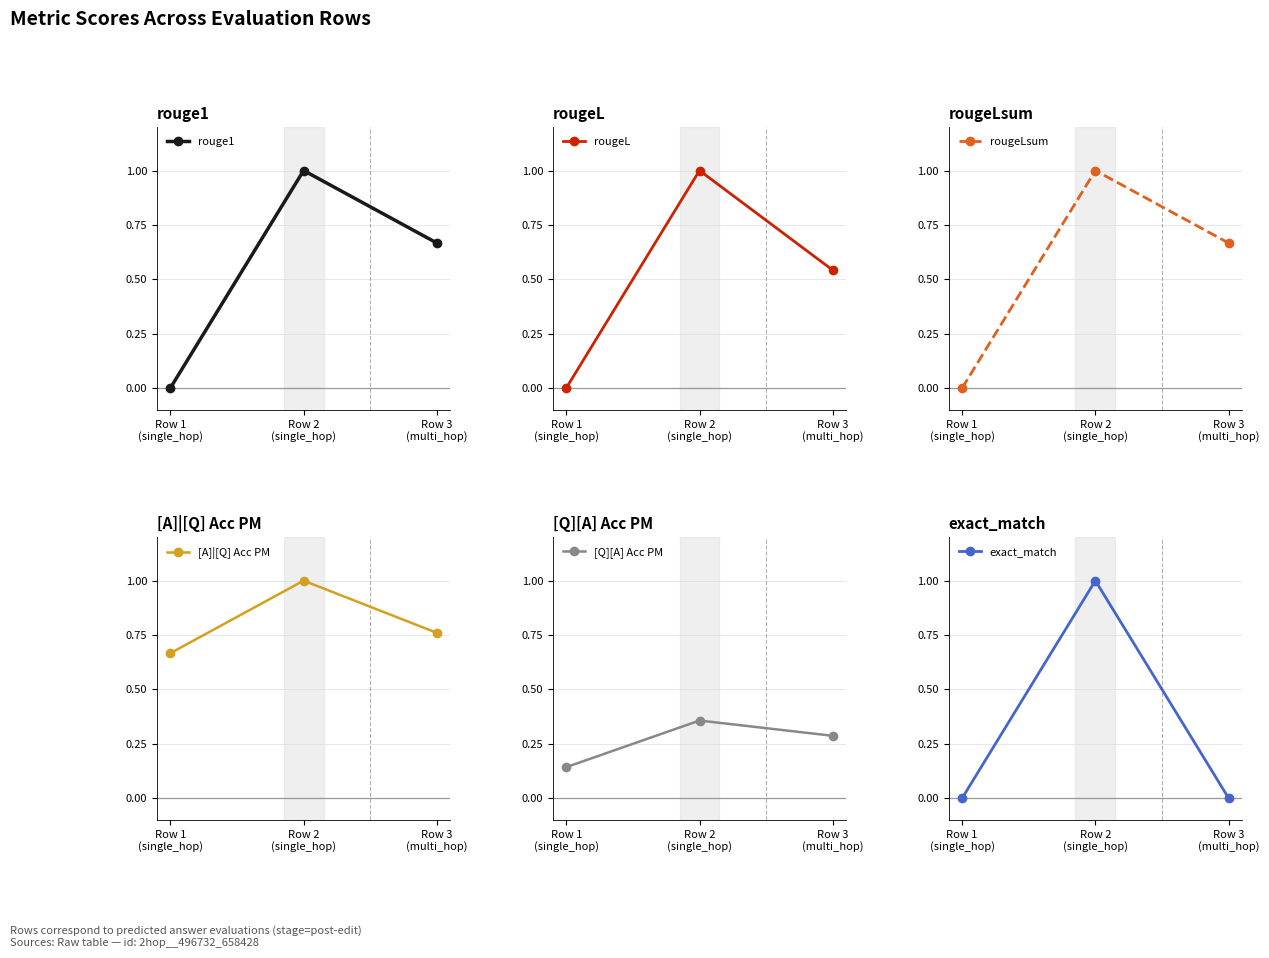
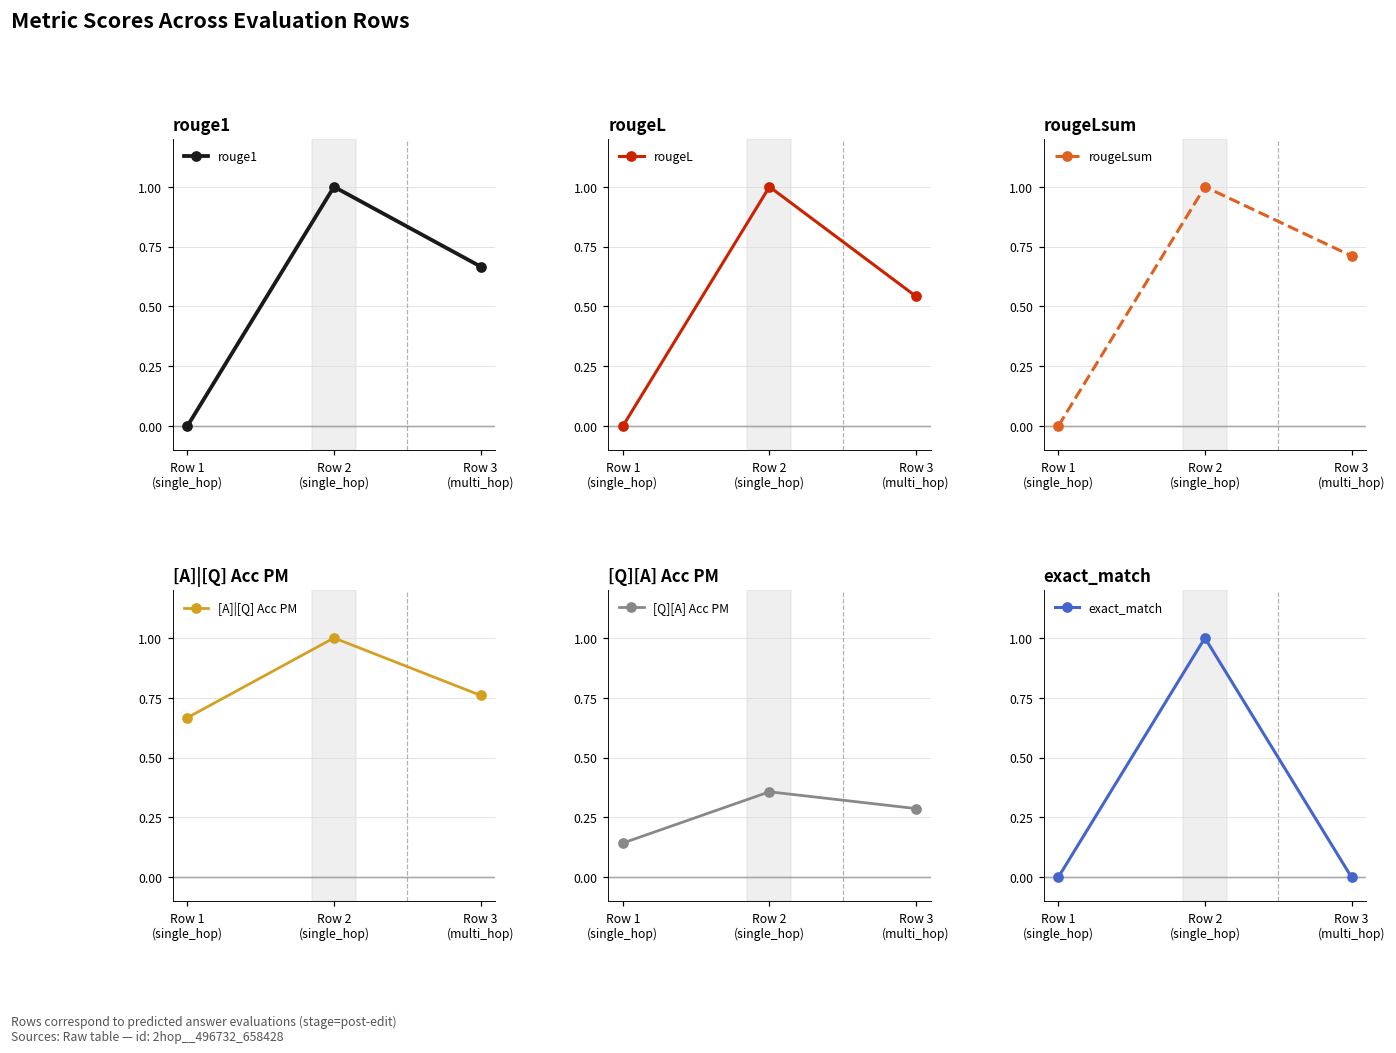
  {
    "rouge1": {
      "Row 1 (single_hop)": 0.00,
      "Row 2 (single_hop)": 1.00,
      "Row 3 (multi_hop)": 0.67
    },
    "rougeL": {
      "Row 1 (single_hop)": 0.00,
      "Row 2 (single_hop)": 1.00,
      "Row 3 (multi_hop)": 0.54
    },
    "rougeLsum": {
      "Row 1 (single_hop)": 0.00,
      "Row 2 (single_hop)": 1.00,
-     "Row 3 (multi_hop)": 0.67
+     "Row 3 (multi_hop)": 0.71
    },
    "[A]|[Q] Acc PM": {
      "Row 1 (single_hop)": 0.67,
      "Row 2 (single_hop)": 1.00,
      "Row 3 (multi_hop)": 0.76
    },
    "[Q][A] Acc PM": {
      "Row 1 (single_hop)": 0.14,
      "Row 2 (single_hop)": 0.36,
      "Row 3 (multi_hop)": 0.29
    },
    "exact_match": {
      "Row 1 (single_hop)": 0.00,
      "Row 2 (single_hop)": 1.00,
      "Row 3 (multi_hop)": 0.00
    }
  }
